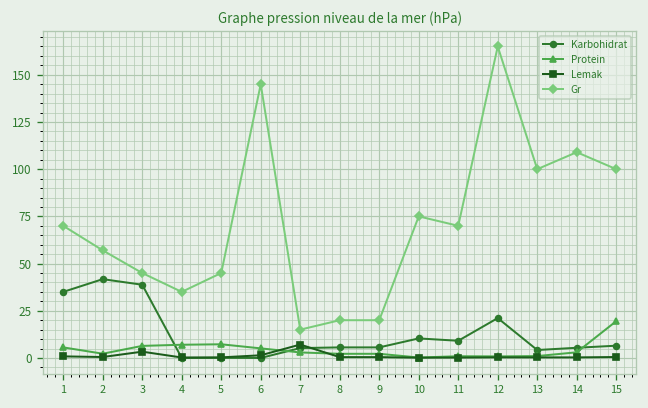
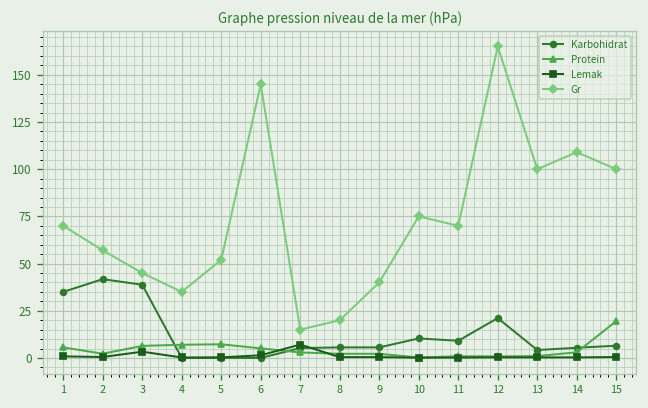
  {
    "Protein": {
      "1": 6,
      "2": 2,
      "3": 6,
      "4": 7,
      "5": 7,
      "6": 5,
      "7": 3,
      "8": 2,
      "9": 2,
      "14": 3,
      "15": 20
    },
    "Gr": {
      "1": 70,
      "2": 57,
      "3": 45,
      "4": 35,
-     "5": 45,
+     "5": 52,
      "6": 145,
      "7": 15,
      "8": 20,
-     "9": 20,
+     "9": 40,
      "10": 75,
      "11": 70,
      "12": 165,
      "13": 100,
      "14": 109,
      "15": 100
    }
  }
